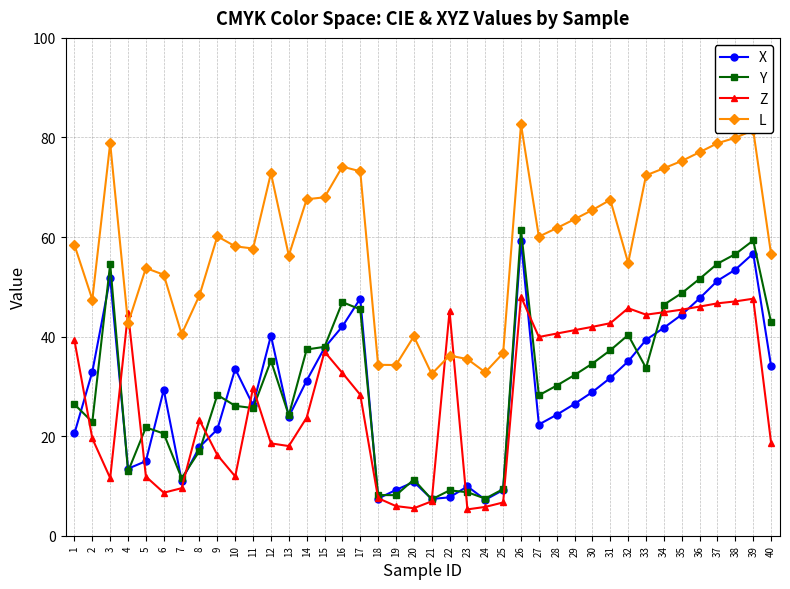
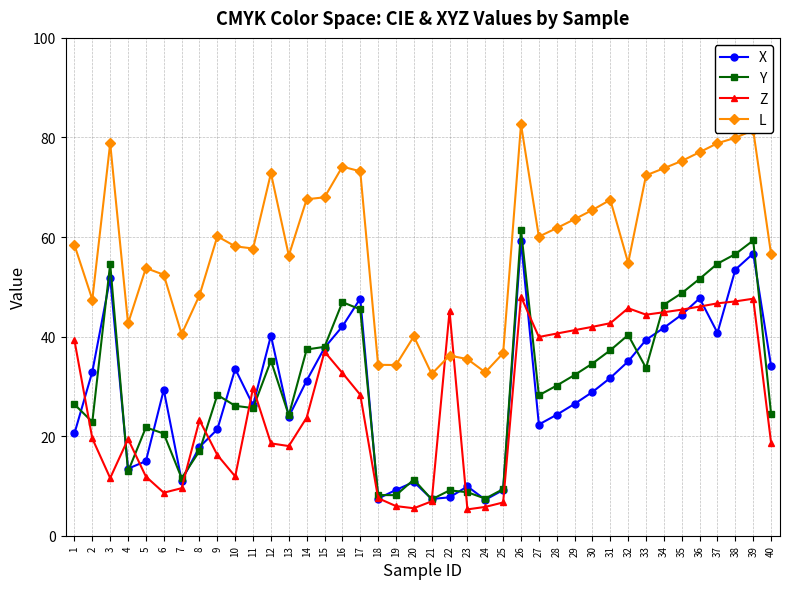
  {
    "X": {
      "1": 21,
      "2": 33,
      "3": 52,
      "4": 13,
      "5": 15,
      "6": 29,
      "8": 18,
      "9": 21,
      "10": 34,
      "11": 26,
      "12": 40,
      "14": 31,
      "16": 42,
      "17": 48,
      "19": 9,
      "22": 8,
      "23": 10,
      "26": 59,
      "27": 22,
      "28": 24,
      "29": 26,
      "30": 29,
      "31": 32,
      "32": 35,
      "33": 39,
      "34": 42,
      "35": 44,
      "36": 48,
-     "37": 51,
+     "37": 41,
      "38": 53,
      "39": 57,
      "40": 34
    },
    "Y": {
      "1": 26,
      "2": 23,
      "3": 55,
      "4": 13,
      "5": 22,
      "6": 21,
      "8": 17,
      "9": 28,
      "10": 26,
      "11": 26,
      "12": 35,
      "14": 37,
      "16": 47,
      "17": 45,
      "18": 8,
      "19": 8,
      "22": 9,
      "23": 9,
      "26": 61,
      "27": 28,
      "28": 30,
      "29": 32,
      "30": 35,
      "31": 37,
      "32": 40,
      "33": 34,
      "34": 46,
      "35": 49,
      "36": 52,
      "37": 55,
      "38": 57,
      "39": 59,
-     "40": 43
+     "40": 24
    },
    "Z": {
      "1": 39,
      "2": 20,
      "3": 12,
-     "4": 45,
+     "4": 19,
      "5": 12,
      "6": 9,
      "7": 10,
      "8": 23,
      "9": 16,
      "10": 12,
      "11": 30,
      "12": 19,
      "13": 18,
      "14": 24,
      "15": 37,
      "16": 33,
      "17": 28,
      "19": 6,
      "20": 6,
      "22": 45,
      "23": 5,
      "24": 6,
      "25": 7,
      "26": 48,
      "27": 40,
      "28": 41,
      "29": 41,
      "30": 42,
      "31": 43,
      "32": 46,
      "33": 44,
      "34": 45,
      "35": 45,
      "36": 46,
      "37": 47,
      "38": 47,
      "39": 48,
      "40": 19
    },
    "L": {
      "1": 58,
      "2": 47,
      "3": 79,
      "4": 43,
      "5": 54,
      "6": 52,
      "7": 40,
      "8": 48,
      "9": 60,
      "10": 58,
      "11": 58,
      "12": 73,
      "13": 56,
      "14": 68,
      "15": 68,
      "16": 74,
      "17": 73,
      "18": 34,
      "19": 34,
      "20": 40,
      "21": 32,
      "22": 36,
      "23": 35,
      "24": 33,
      "25": 37,
      "26": 83,
      "27": 60,
      "28": 62,
      "29": 64,
      "30": 65,
      "31": 67,
      "32": 55,
      "33": 72,
      "34": 74,
      "35": 75,
      "36": 77,
      "37": 79,
      "38": 80,
      "40": 57
    }
  }
